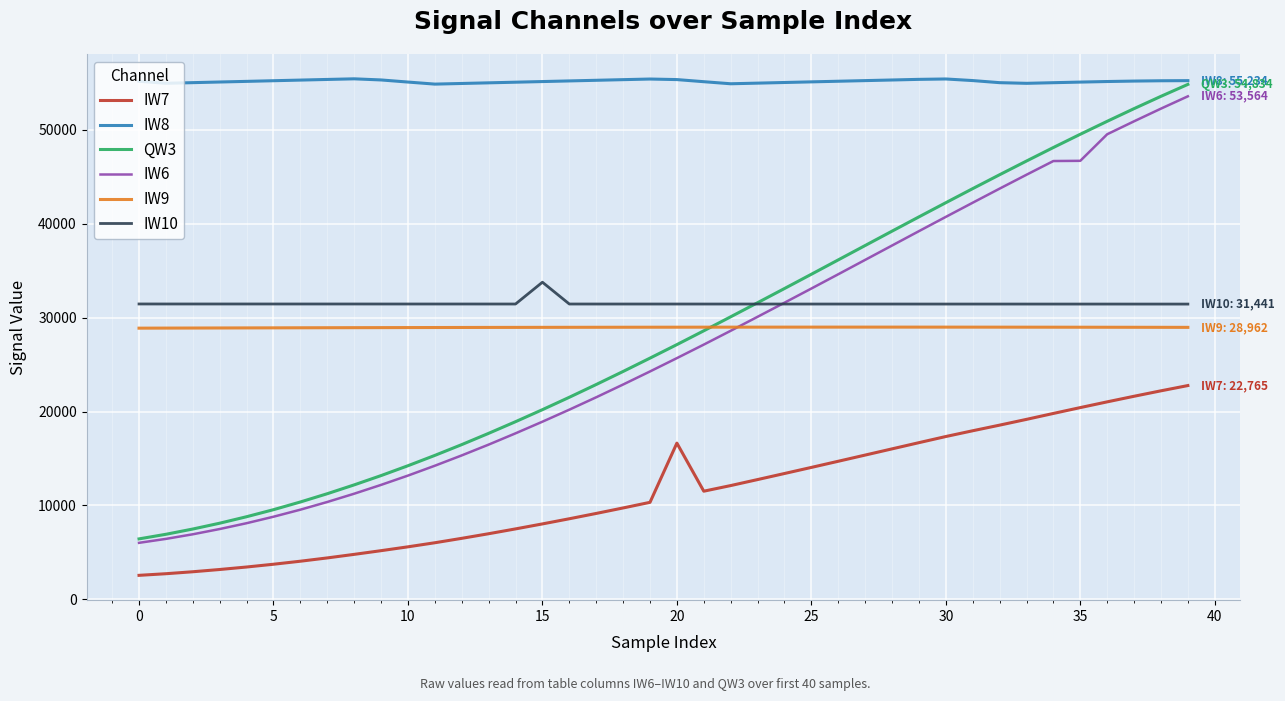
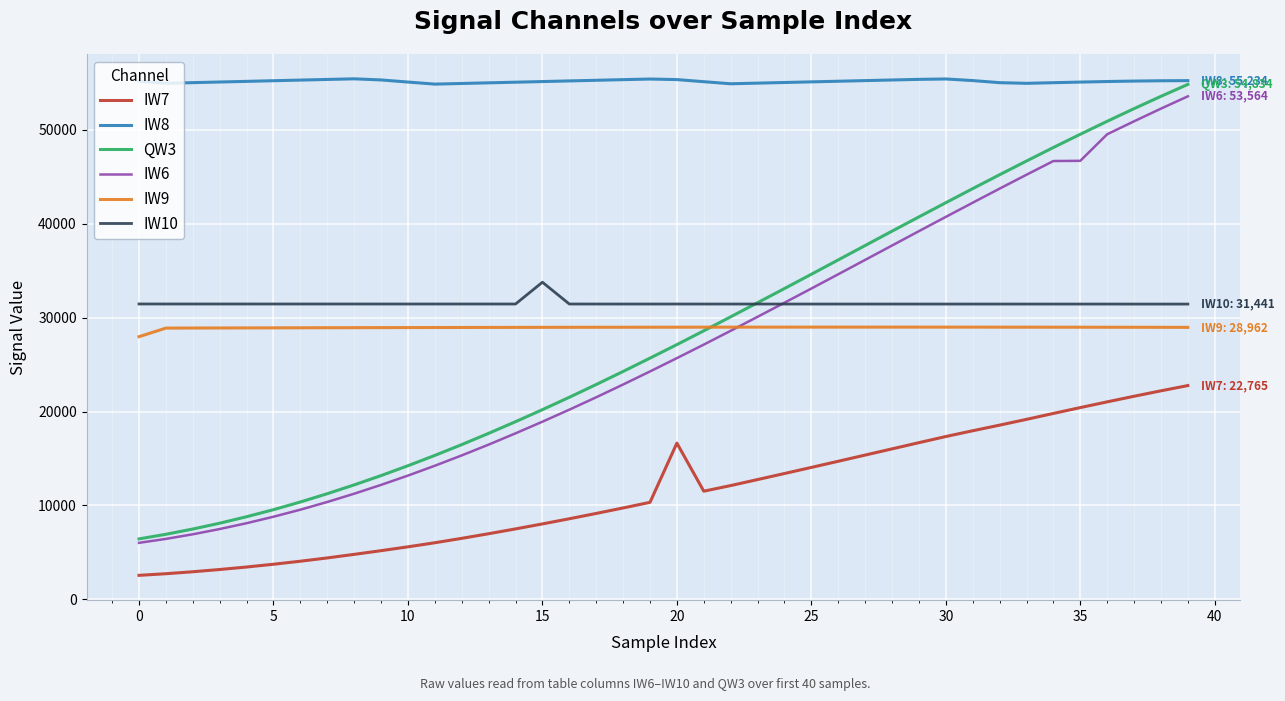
  {
    "IW7": {
      "0": 3000,
      "5": 4000,
      "10": 6000,
      "15": 8000,
      "20": 17000,
      "25": 14000,
      "30": 17000,
      "35": 20000
    },
    "IW8": {
      "5": 55000,
      "10": 55000,
      "15": 55000,
      "20": 55000,
      "25": 55000,
      "30": 55000,
      "35": 55000
    },
    "QW3": {
      "0": 6000,
      "5": 10000,
      "10": 14000,
      "15": 20000,
      "20": 27000,
      "25": 35000,
      "30": 42000,
      "35": 50000
    },
    "IW6": {
      "0": 6000,
      "5": 9000,
      "10": 13000,
      "15": 19000,
      "20": 26000,
      "25": 33000,
      "30": 41000,
      "35": 47000
    },
    "IW9": {
-     "0": 29000,
+     "0": 28000,
      "5": 29000,
      "10": 29000,
      "15": 29000,
      "20": 29000,
      "25": 29000,
      "30": 29000,
      "35": 29000
    },
    "IW10": {
      "0": 31000,
      "5": 31000,
      "10": 31000,
      "15": 34000,
      "20": 31000,
      "25": 31000,
      "30": 31000,
      "35": 31000
    }
  }
